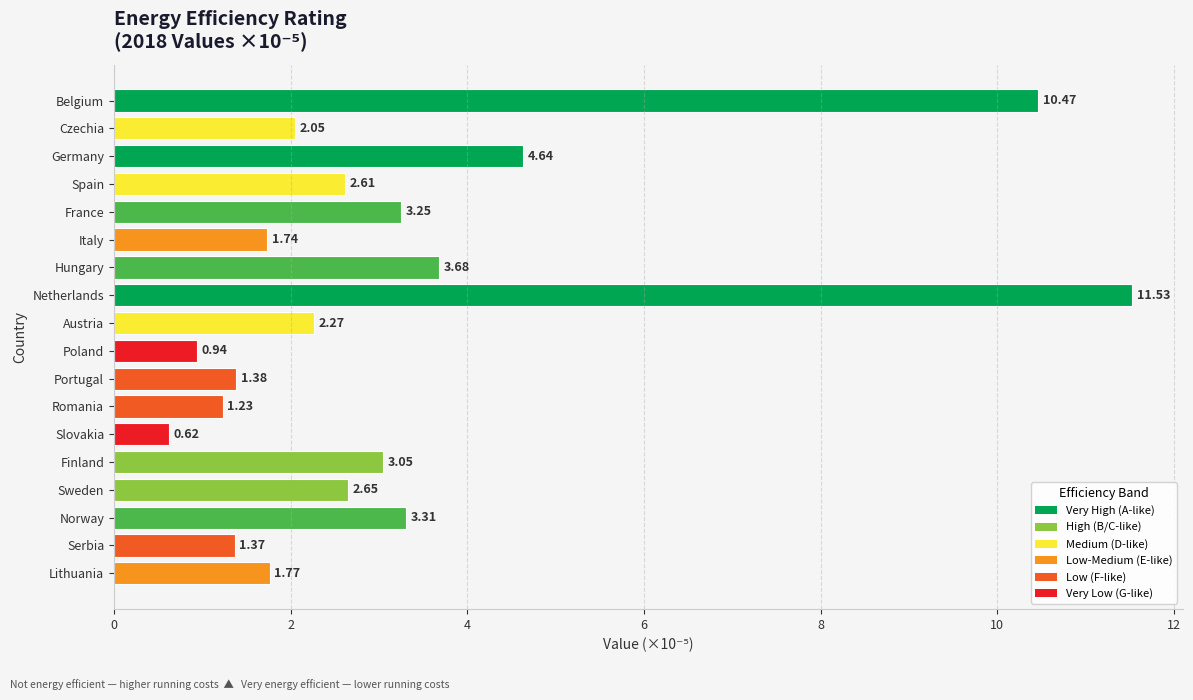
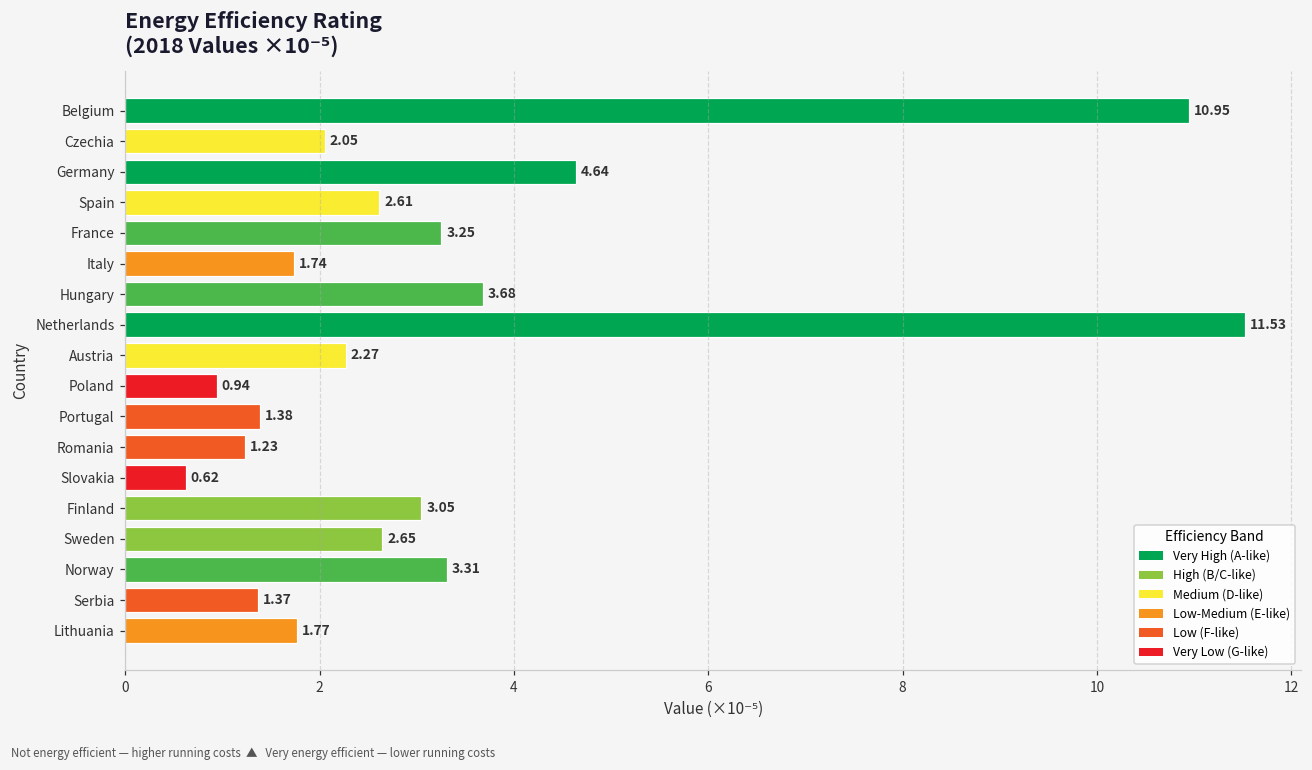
  {
-   "Belgium": 10.47,
+   "Belgium": 10.95,
    "Czechia": 2.05,
    "Germany": 4.64,
    "Spain": 2.61,
    "France": 3.25,
    "Italy": 1.74,
    "Hungary": 3.68,
    "Netherlands": 11.53,
    "Austria": 2.27,
    "Poland": 0.94,
    "Portugal": 1.38,
    "Romania": 1.23,
    "Slovakia": 0.62,
    "Finland": 3.05,
    "Sweden": 2.65,
    "Norway": 3.31,
    "Serbia": 1.37,
    "Lithuania": 1.77
  }
